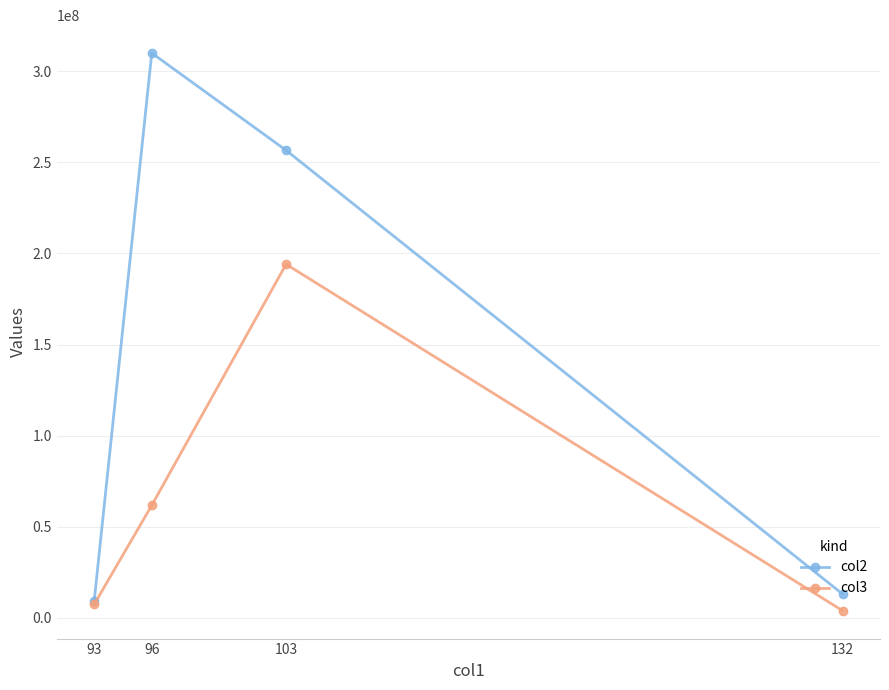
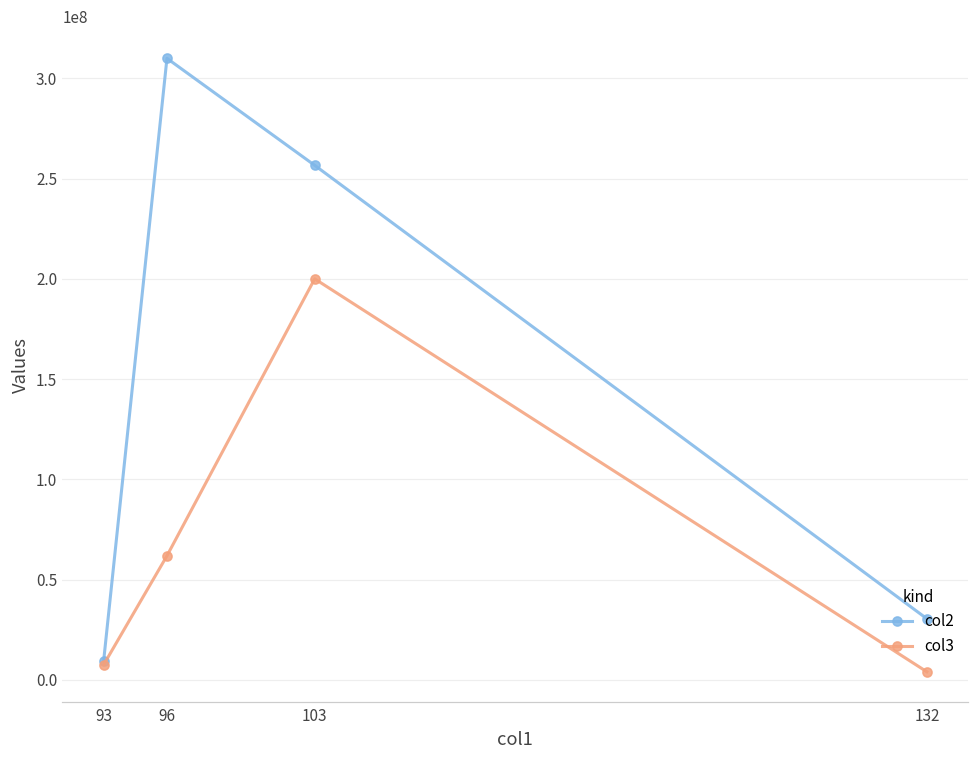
  {
    "col2": {
      "93": 9000000,
      "96": 310000000,
      "103": 257000000,
-     "132": 13000000
+     "132": 30000000
    },
    "col3": {
      "93": 8000000,
      "96": 62000000,
-     "103": 194000000,
+     "103": 200000000,
      "132": 4000000
    }
  }
